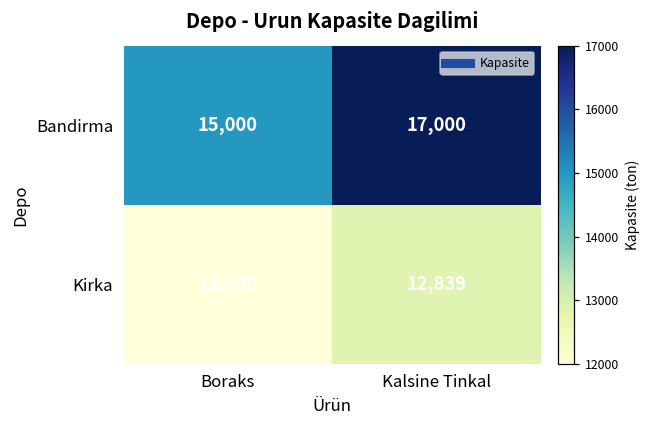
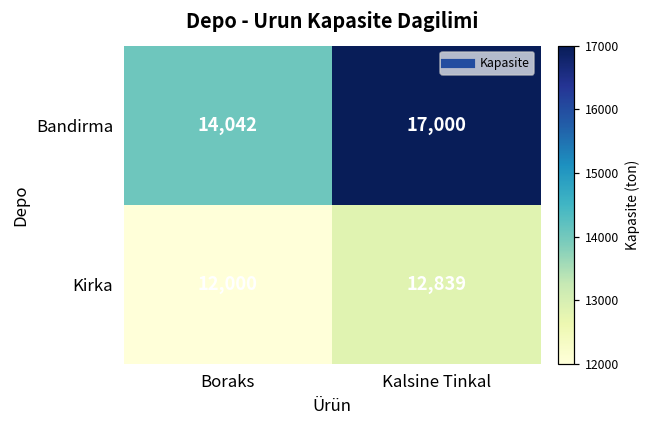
  {
    "Bandirma": {
-     "Boraks": "15,000",
+     "Boraks": "14,042",
      "Kalsine Tinkal": "17,000"
    },
    "Kirka": {
      "Kalsine Tinkal": "12,839"
    }
  }
